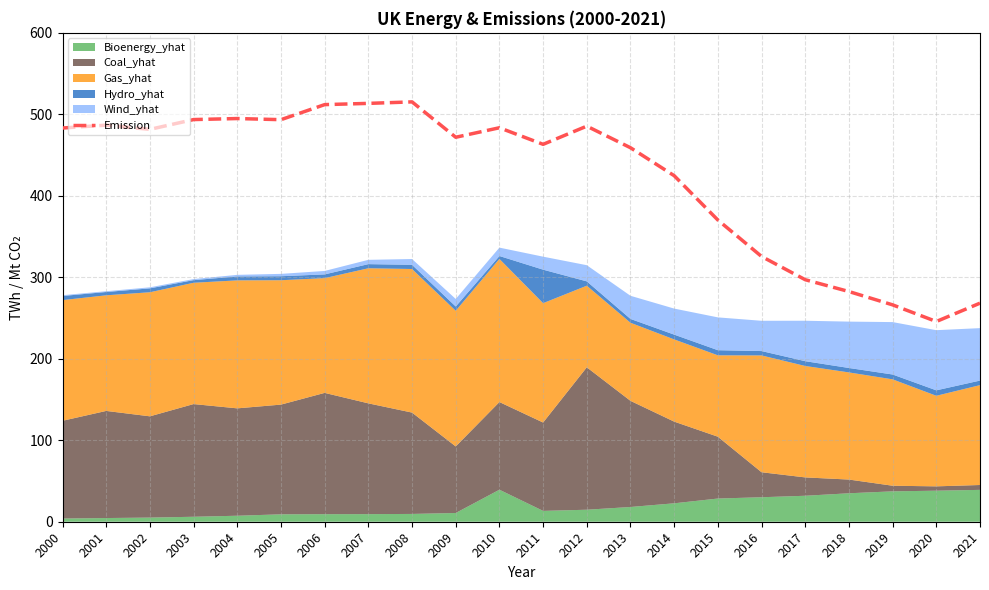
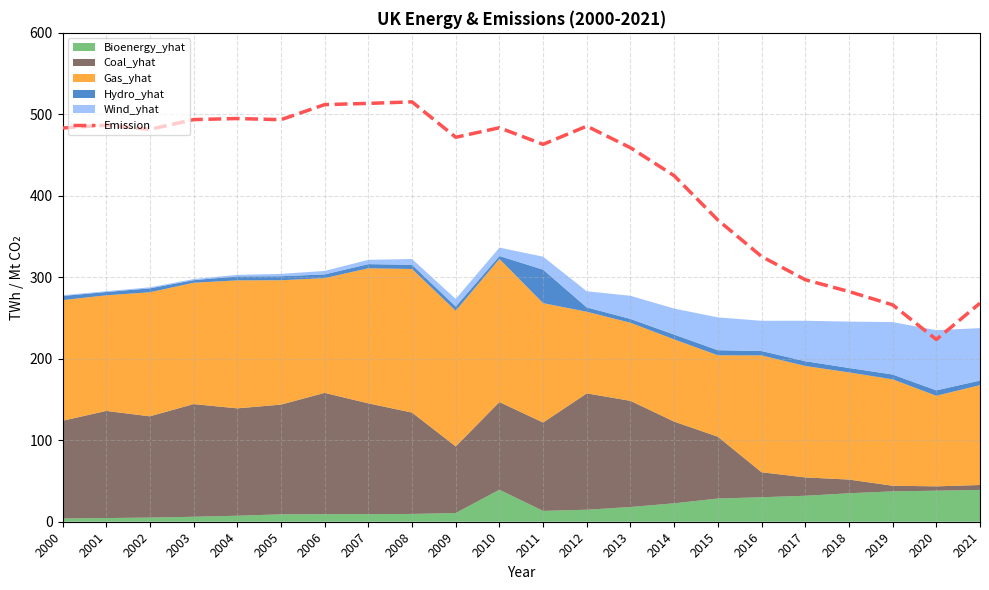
  {
    "Emission": {
      "2000": 480,
      "2003": 490,
      "2004": 490,
      "2005": 490,
      "2006": 510,
      "2007": 510,
      "2008": 520,
      "2009": 470,
      "2010": 480,
      "2011": 460,
      "2012": 490,
      "2013": 460,
      "2014": 420,
      "2015": 370,
      "2016": 330,
      "2017": 300,
      "2018": 280,
      "2019": 270,
-     "2020": 250,
+     "2020": 220,
      "2021": 270
    },
    "Bioenergy_yhat": {
      "2000": 0,
      "2001": 0,
      "2002": 10,
      "2003": 10,
      "2004": 10,
      "2005": 10,
      "2006": 10,
      "2007": 10,
      "2008": 10,
      "2009": 10,
      "2010": 40,
      "2011": 10,
      "2012": 10,
      "2013": 20,
      "2014": 20,
      "2015": 30,
      "2016": 30,
      "2017": 30,
      "2018": 30,
      "2019": 40,
      "2020": 40,
      "2021": 40
    },
    "Coal_yhat": {
      "2000": 120,
      "2001": 130,
      "2002": 120,
      "2003": 140,
      "2004": 130,
      "2005": 130,
      "2006": 150,
      "2007": 140,
      "2008": 120,
      "2009": 80,
      "2010": 110,
      "2011": 110,
-     "2012": 170,
+     "2012": 140,
      "2013": 130,
      "2014": 100,
      "2015": 80,
      "2016": 30,
      "2017": 20,
      "2018": 20,
      "2019": 10,
      "2020": 10,
      "2021": 10
    },
    "Gas_yhat": {
      "2000": 150,
      "2001": 140,
      "2002": 150,
      "2003": 150,
      "2004": 160,
      "2005": 150,
      "2006": 140,
      "2007": 170,
      "2008": 180,
      "2009": 170,
      "2010": 180,
      "2011": 150,
      "2012": 100,
      "2013": 100,
      "2014": 100,
      "2015": 100,
      "2016": 140,
      "2017": 140,
      "2018": 130,
      "2019": 130,
      "2020": 110,
      "2021": 120
    },
    "Hydro_yhat": {
      "2006": 0,
      "2007": 10,
      "2008": 10,
      "2009": 10,
      "2010": 0,
      "2011": 40,
      "2012": 10,
      "2013": 0,
      "2014": 10,
      "2015": 10,
      "2016": 10,
      "2017": 10,
      "2018": 10,
      "2019": 10,
      "2020": 10,
      "2021": 10
    },
    "Wind_yhat": {
      "2006": 0,
      "2007": 10,
      "2008": 10,
      "2009": 10,
      "2010": 10,
      "2011": 20,
      "2012": 20,
      "2013": 30,
      "2014": 30,
      "2015": 40,
      "2016": 40,
      "2017": 50,
      "2018": 60,
      "2019": 60,
      "2020": 70,
      "2021": 60
    }
  }
